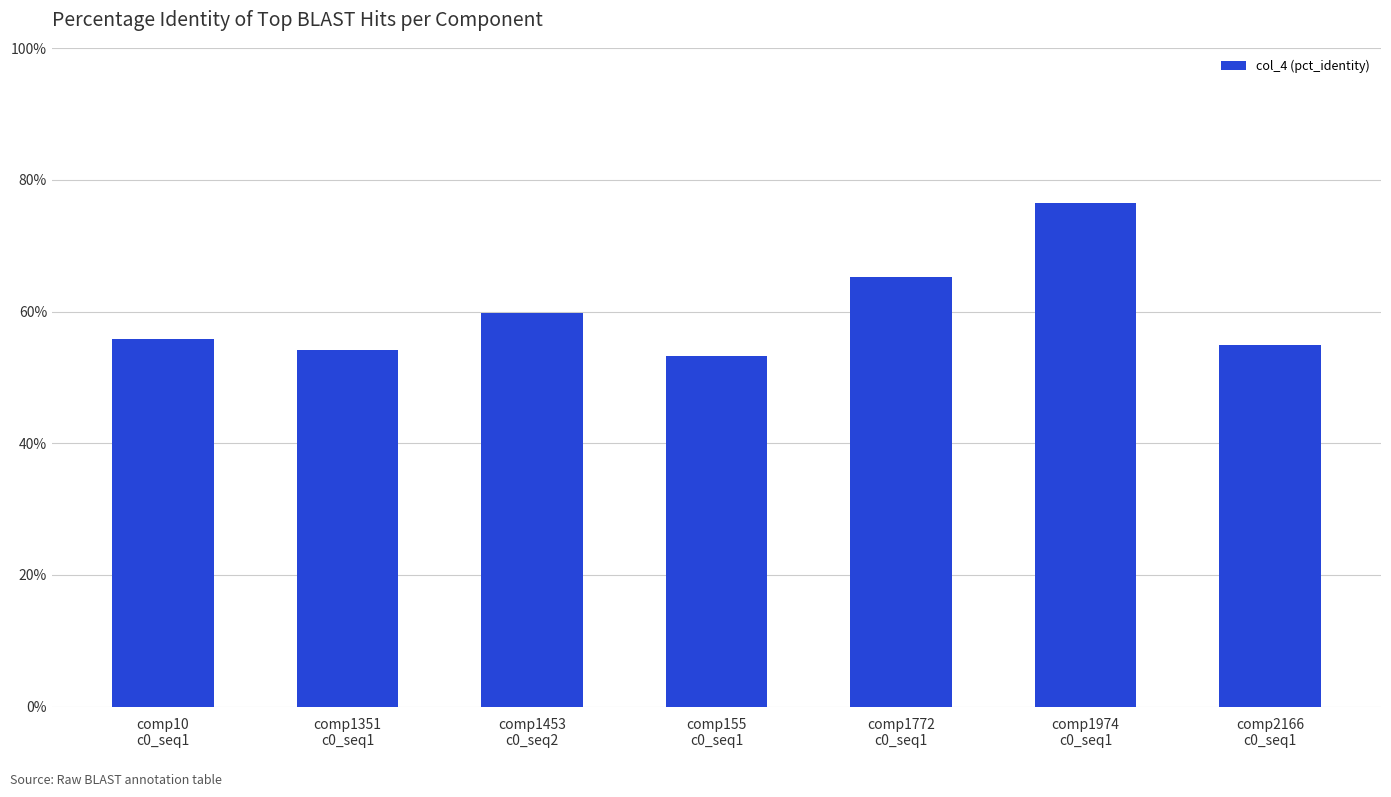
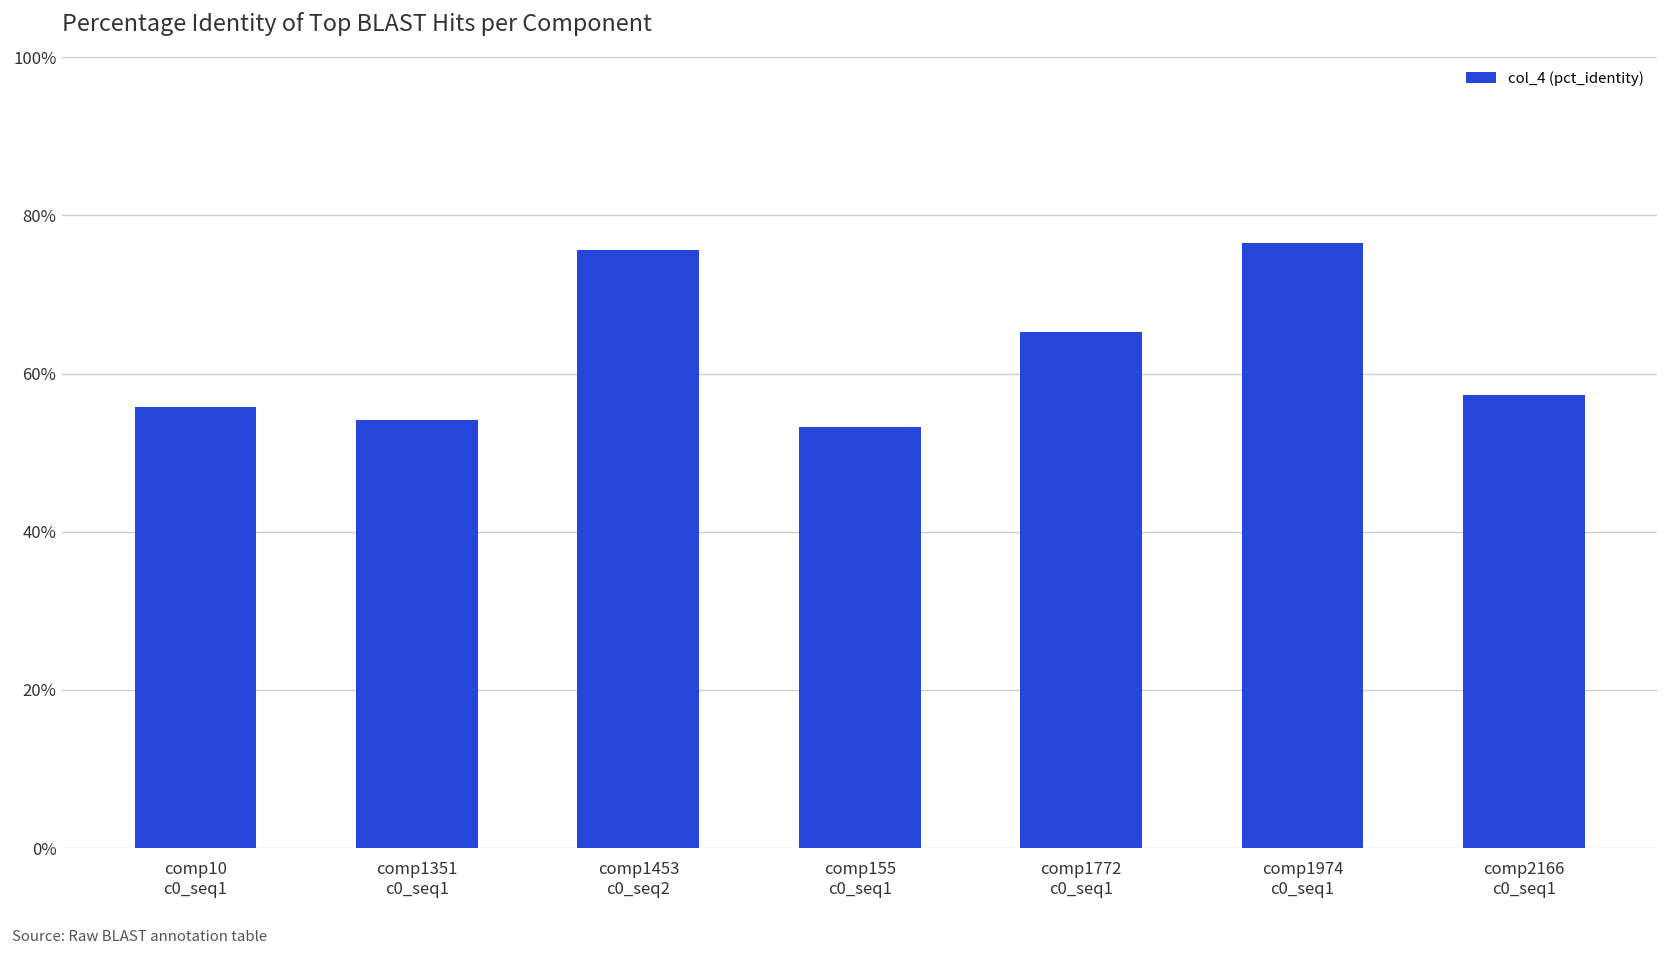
  {
    "comp10 c0_seq1": "56%",
    "comp1351 c0_seq1": "54%",
-   "comp1453 c0_seq2": "60%",
+   "comp1453 c0_seq2": "76%",
    "comp155 c0_seq1": "53%",
    "comp1772 c0_seq1": "65%",
    "comp1974 c0_seq1": "76%",
-   "comp2166 c0_seq1": "55%"
+   "comp2166 c0_seq1": "57%"
  }
